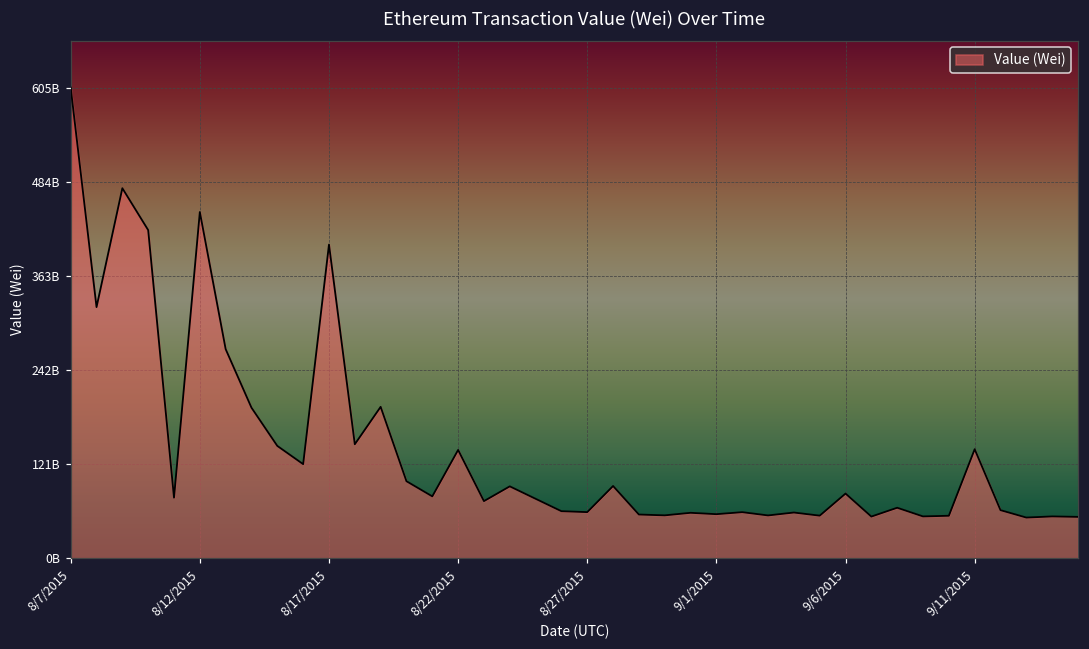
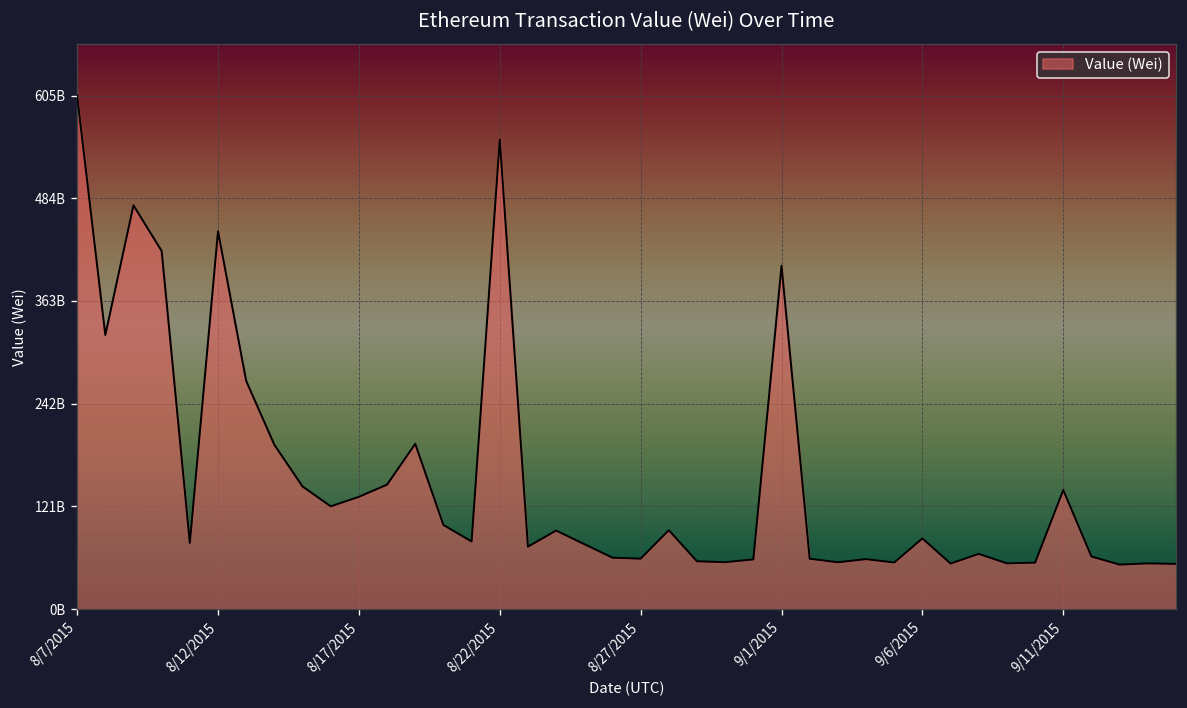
  {
    "8/7/2015": 600000000000,
    "8/12/2015": 440000000000,
-   "8/17/2015": 400000000000,
-   "8/22/2015": 140000000000,
+   "8/17/2015": 130000000000,
+   "8/22/2015": 550000000000,
    "8/27/2015": 60000000000,
-   "9/1/2015": 60000000000,
+   "9/1/2015": 400000000000,
    "9/6/2015": 80000000000,
    "9/11/2015": 140000000000
  }
